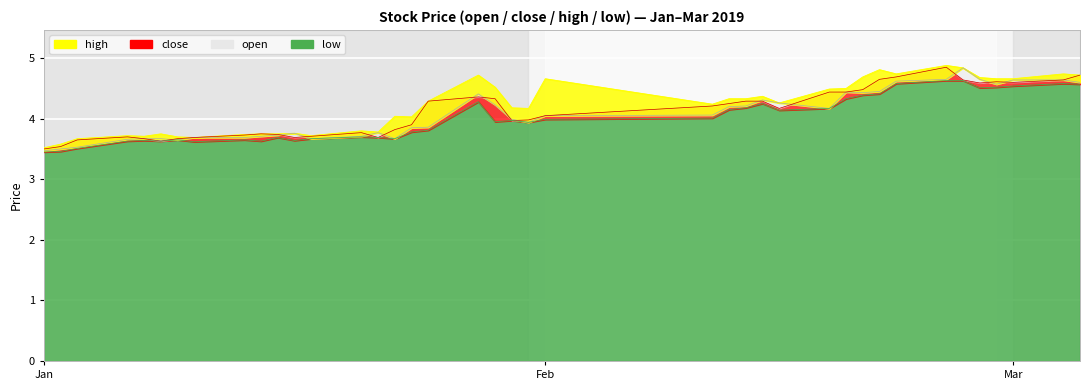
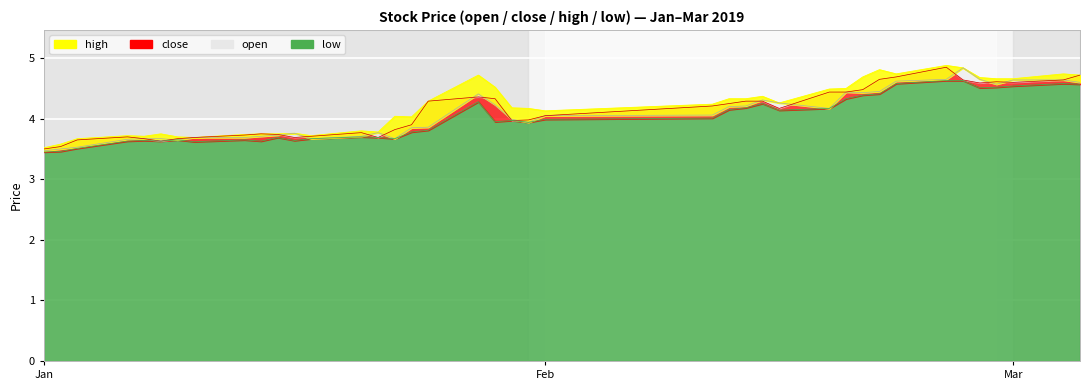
  {
    "high": {
-     "Feb": 4.7
+     "Feb": 4.1
    },
    "low": {
      "Feb": 4.0,
      "Mar": 4.5
    }
  }
